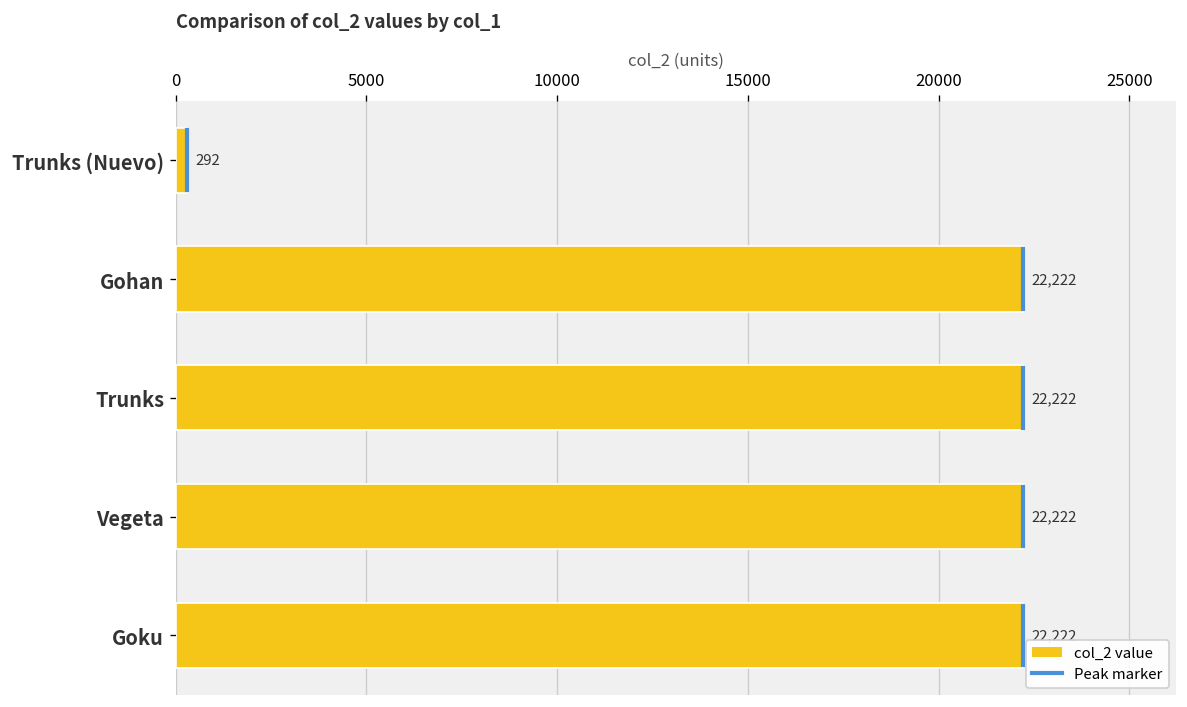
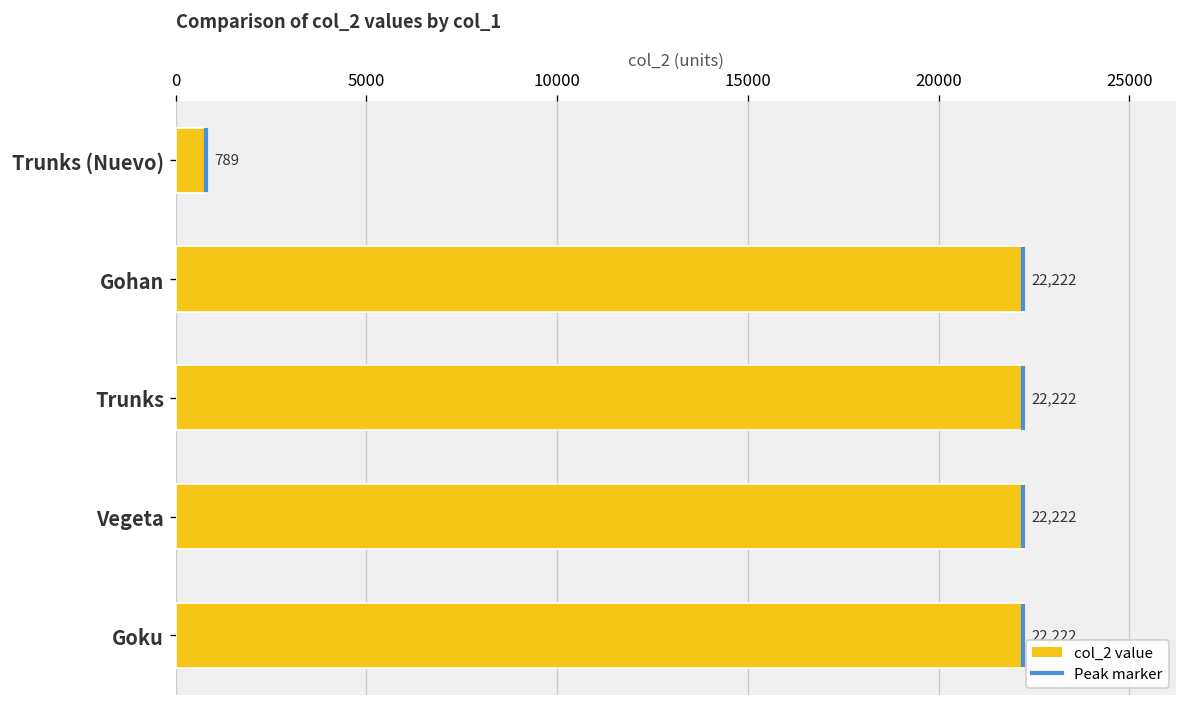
  {
-   "Trunks (Nuevo)": "292",
+   "Trunks (Nuevo)": "789",
    "Gohan": "22,222",
    "Trunks": "22,222",
    "Vegeta": "22,222"
  }
